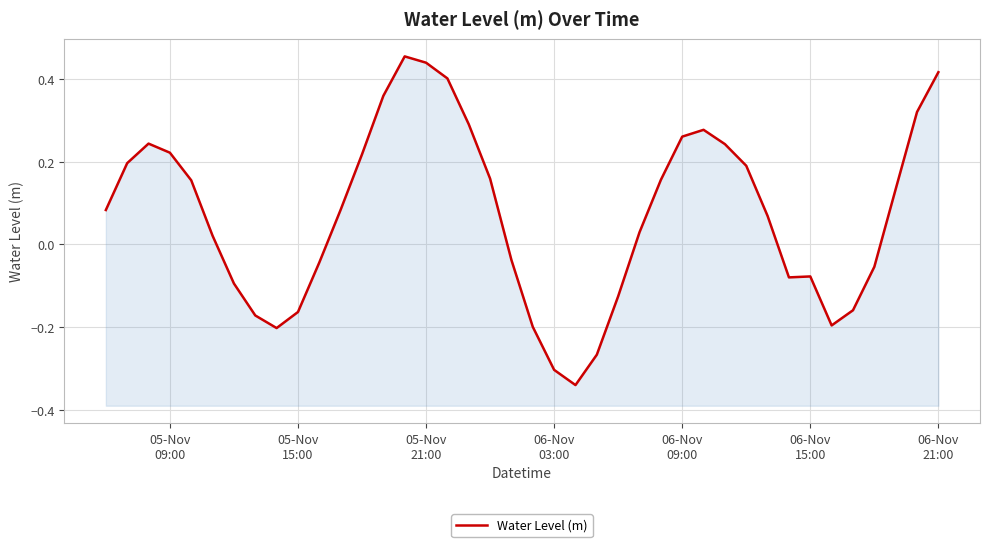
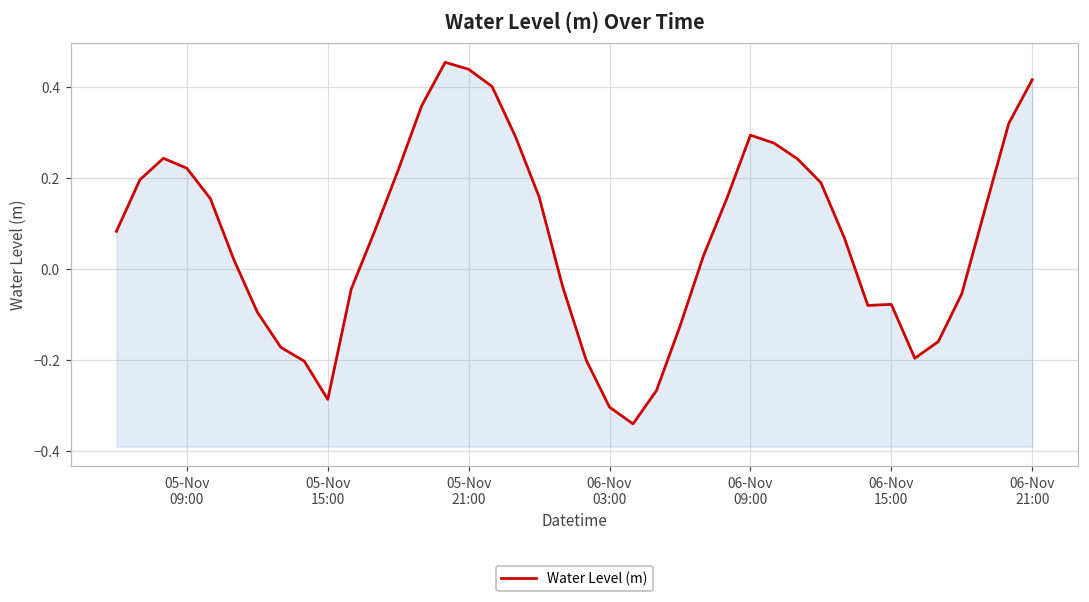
  {
    "05-Nov 09:00": 0.22,
-   "05-Nov 15:00": -0.16,
+   "05-Nov 15:00": -0.29,
    "05-Nov 21:00": 0.44,
    "06-Nov 03:00": -0.30,
-   "06-Nov 09:00": 0.26,
+   "06-Nov 09:00": 0.29,
    "06-Nov 15:00": -0.08,
    "06-Nov 21:00": 0.42
  }
